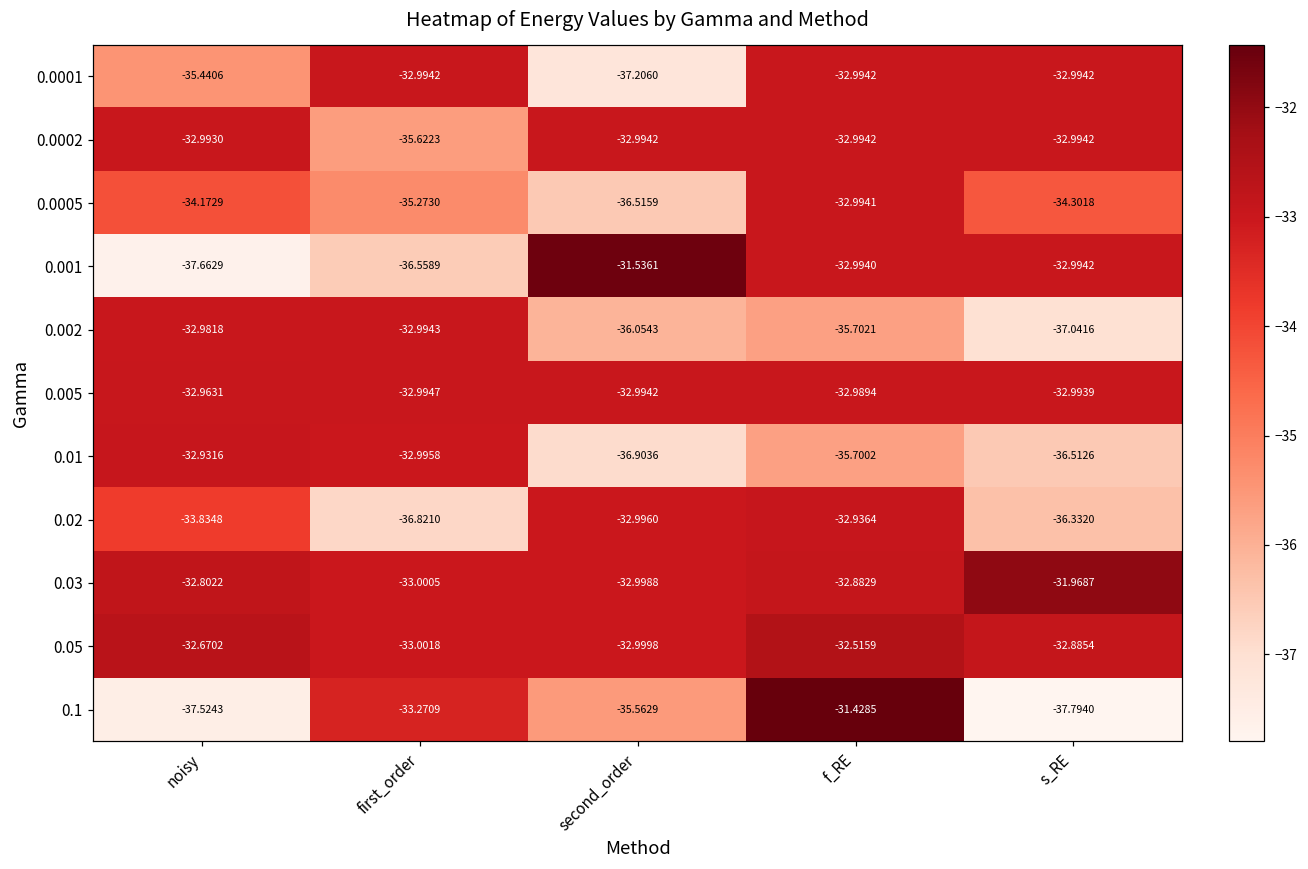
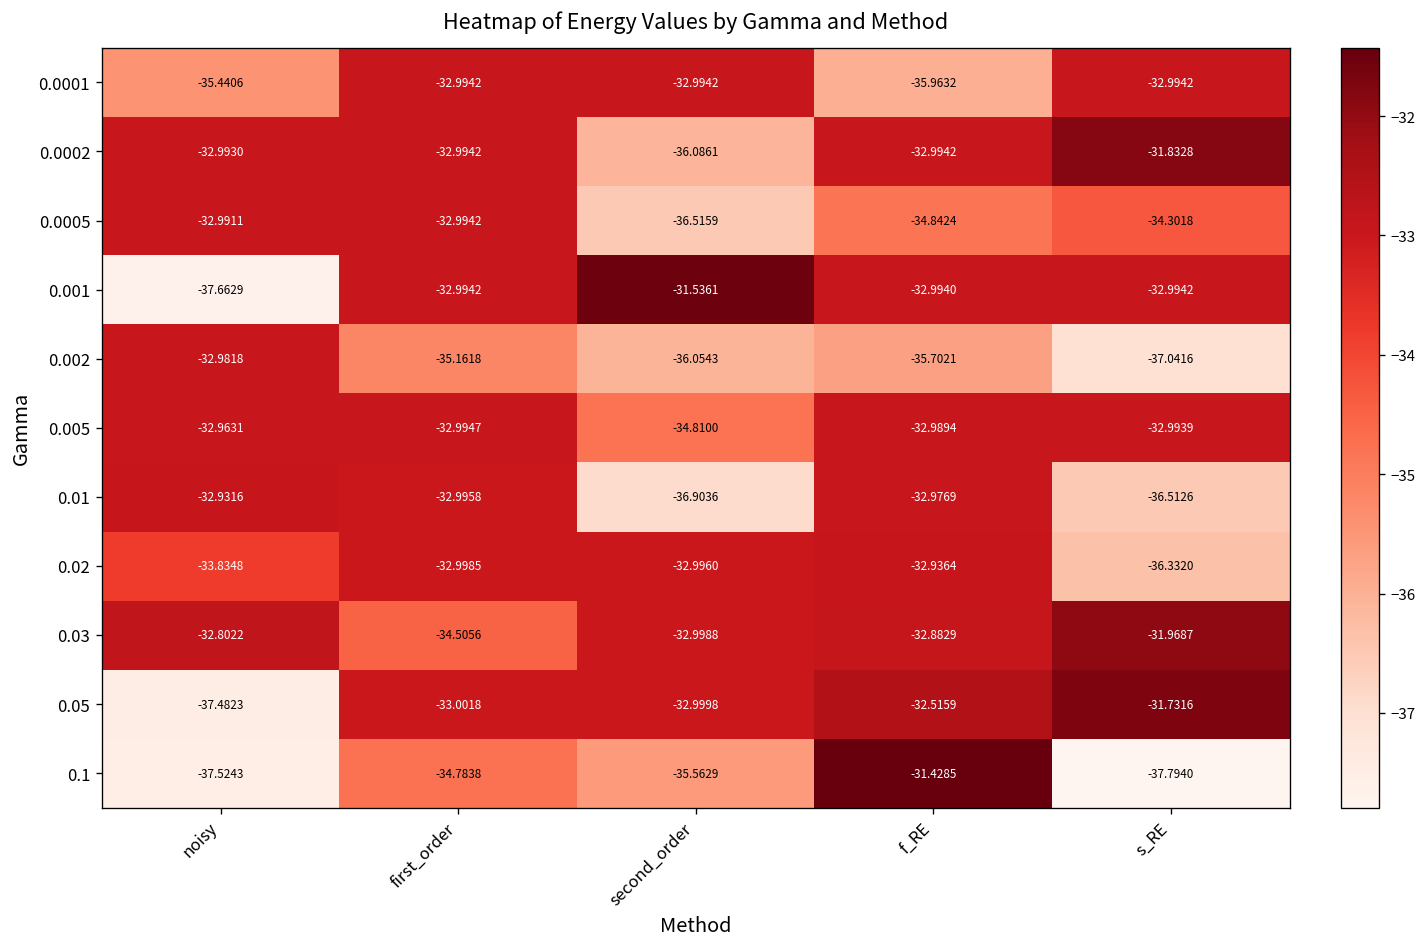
  {
    "0.0001": {
      "noisy": -35.4406,
      "first_order": -32.9942,
-     "second_order": -37.2060,
-     "f_RE": -32.9942,
+     "second_order": -32.9942,
+     "f_RE": -35.9632,
      "s_RE": -32.9942
    },
    "0.0002": {
      "noisy": -32.9930,
-     "first_order": -35.6223,
-     "second_order": -32.9942,
+     "first_order": -32.9942,
+     "second_order": -36.0861,
      "f_RE": -32.9942,
-     "s_RE": -32.9942
+     "s_RE": -31.8328
    },
    "0.0005": {
-     "noisy": -34.1729,
-     "first_order": -35.2730,
+     "noisy": -32.9911,
+     "first_order": -32.9942,
      "second_order": -36.5159,
-     "f_RE": -32.9941,
+     "f_RE": -34.8424,
      "s_RE": -34.3018
    },
    "0.001": {
      "noisy": -37.6629,
-     "first_order": -36.5589,
+     "first_order": -32.9942,
      "second_order": -31.5361,
      "f_RE": -32.9940,
      "s_RE": -32.9942
    },
    "0.002": {
      "noisy": -32.9818,
-     "first_order": -32.9943,
+     "first_order": -35.1618,
      "second_order": -36.0543,
      "f_RE": -35.7021,
      "s_RE": -37.0416
    },
    "0.005": {
      "noisy": -32.9631,
      "first_order": -32.9947,
-     "second_order": -32.9942,
+     "second_order": -34.8100,
      "f_RE": -32.9894,
      "s_RE": -32.9939
    },
    "0.01": {
      "noisy": -32.9316,
      "first_order": -32.9958,
      "second_order": -36.9036,
-     "f_RE": -35.7002,
+     "f_RE": -32.9769,
      "s_RE": -36.5126
    },
    "0.02": {
      "noisy": -33.8348,
-     "first_order": -36.8210,
+     "first_order": -32.9985,
      "second_order": -32.9960,
      "f_RE": -32.9364,
      "s_RE": -36.3320
    },
    "0.03": {
      "noisy": -32.8022,
-     "first_order": -33.0005,
+     "first_order": -34.5056,
      "second_order": -32.9988,
      "f_RE": -32.8829,
      "s_RE": -31.9687
    },
    "0.05": {
-     "noisy": -32.6702,
+     "noisy": -37.4823,
      "first_order": -33.0018,
      "second_order": -32.9998,
      "f_RE": -32.5159,
-     "s_RE": -32.8854
+     "s_RE": -31.7316
    },
    "0.1": {
      "noisy": -37.5243,
-     "first_order": -33.2709,
+     "first_order": -34.7838,
      "second_order": -35.5629,
      "f_RE": -31.4285,
      "s_RE": -37.7940
    }
  }
